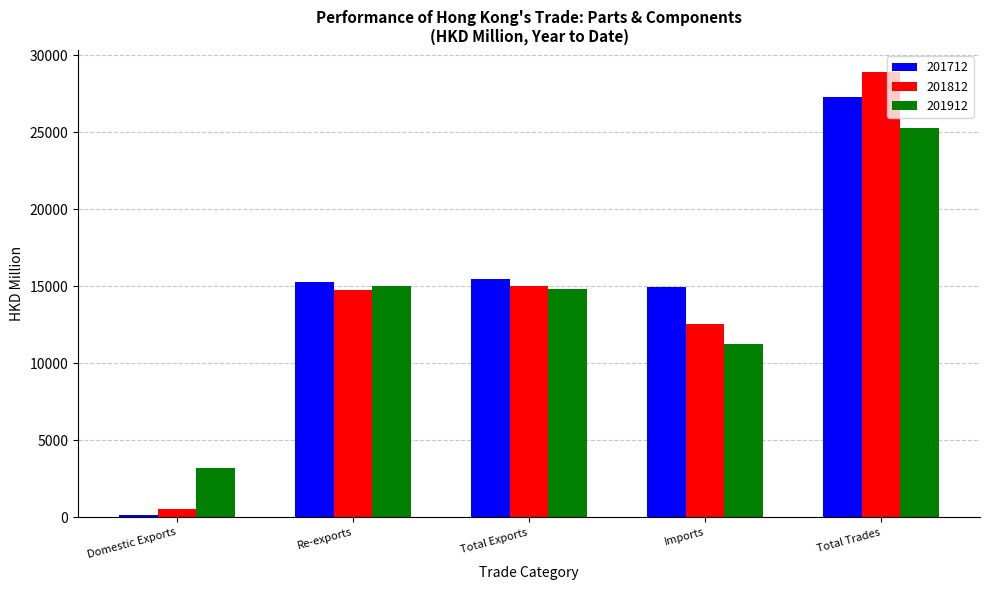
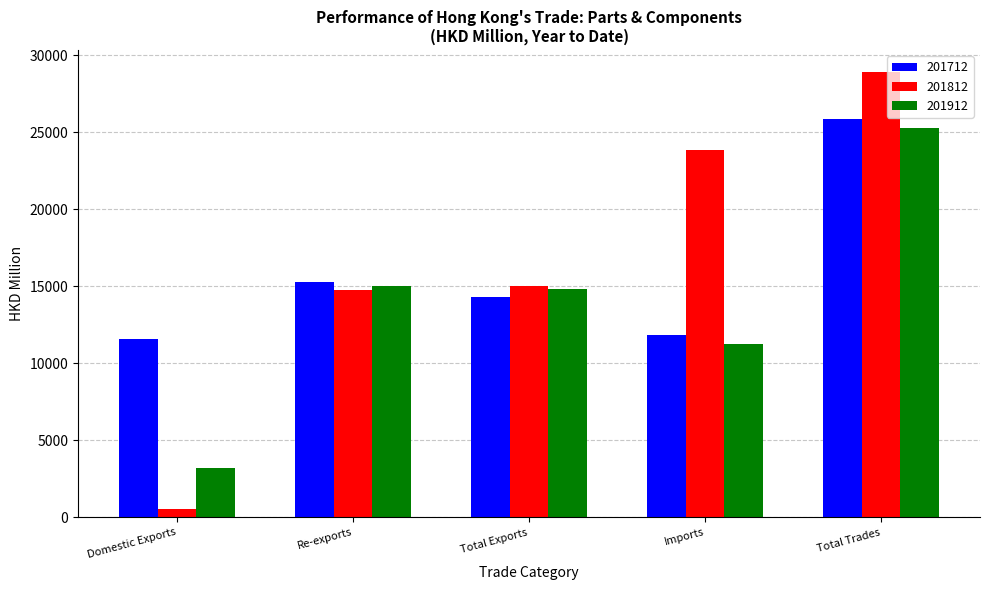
  {
    "201712": {
-     "Domestic Exports": 100,
+     "Domestic Exports": 11600,
      "Re-exports": 15300,
-     "Total Exports": 15500,
-     "Imports": 14900,
-     "Total Trades": 27300
+     "Total Exports": 14300,
+     "Imports": 11800,
+     "Total Trades": 25800
    },
    "201812": {
      "Domestic Exports": 600,
      "Re-exports": 14800,
      "Total Exports": 15000,
-     "Imports": 12600,
+     "Imports": 23900,
      "Total Trades": 28900
    },
    "201912": {
      "Domestic Exports": 3200,
      "Re-exports": 15000,
      "Total Exports": 14800,
      "Imports": 11200,
      "Total Trades": 25300
    }
  }
